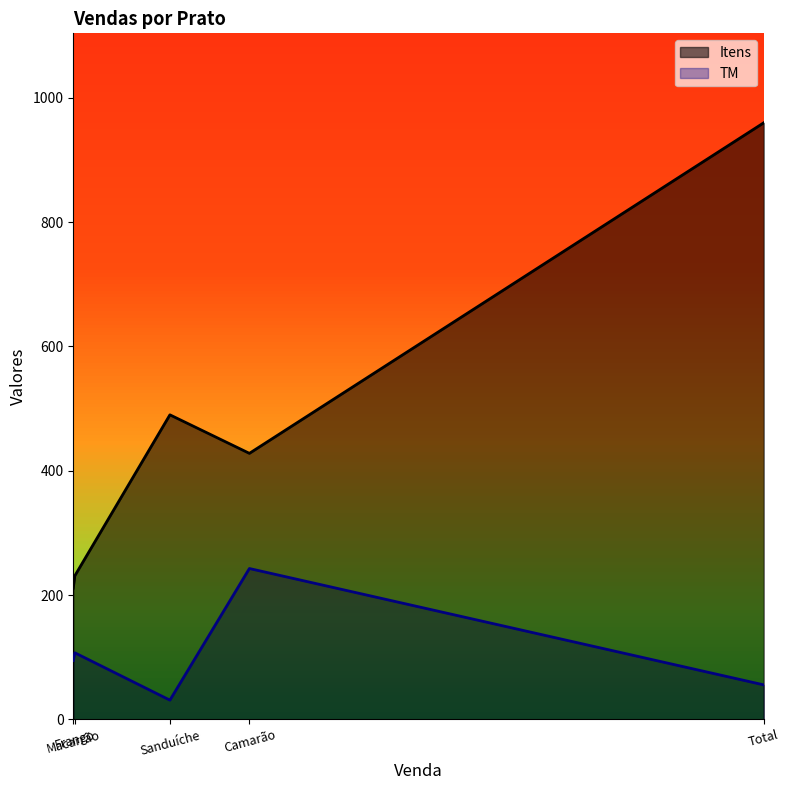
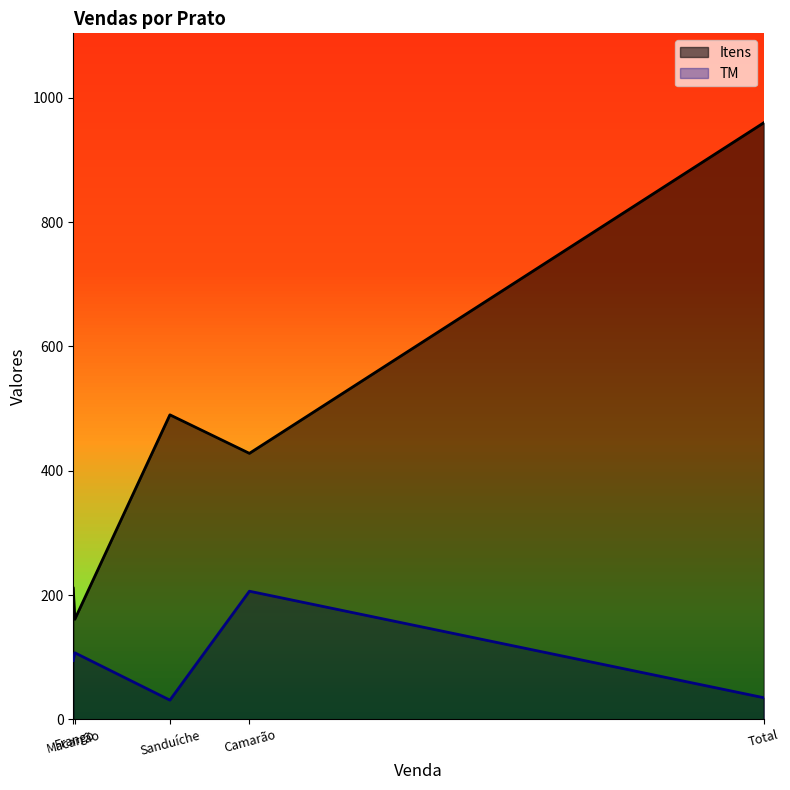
  {
    "Itens": {
      "Macarrão": 210,
-     "Frango": 230,
+     "Frango": 160,
      "Sanduíche": 490,
      "Camarão": 430,
      "Total": 960
    },
    "TM": {
      "Macarrão": 90,
      "Frango": 110,
      "Sanduíche": 30,
-     "Camarão": 240,
-     "Total": 60
+     "Camarão": 210,
+     "Total": 30
    }
  }
